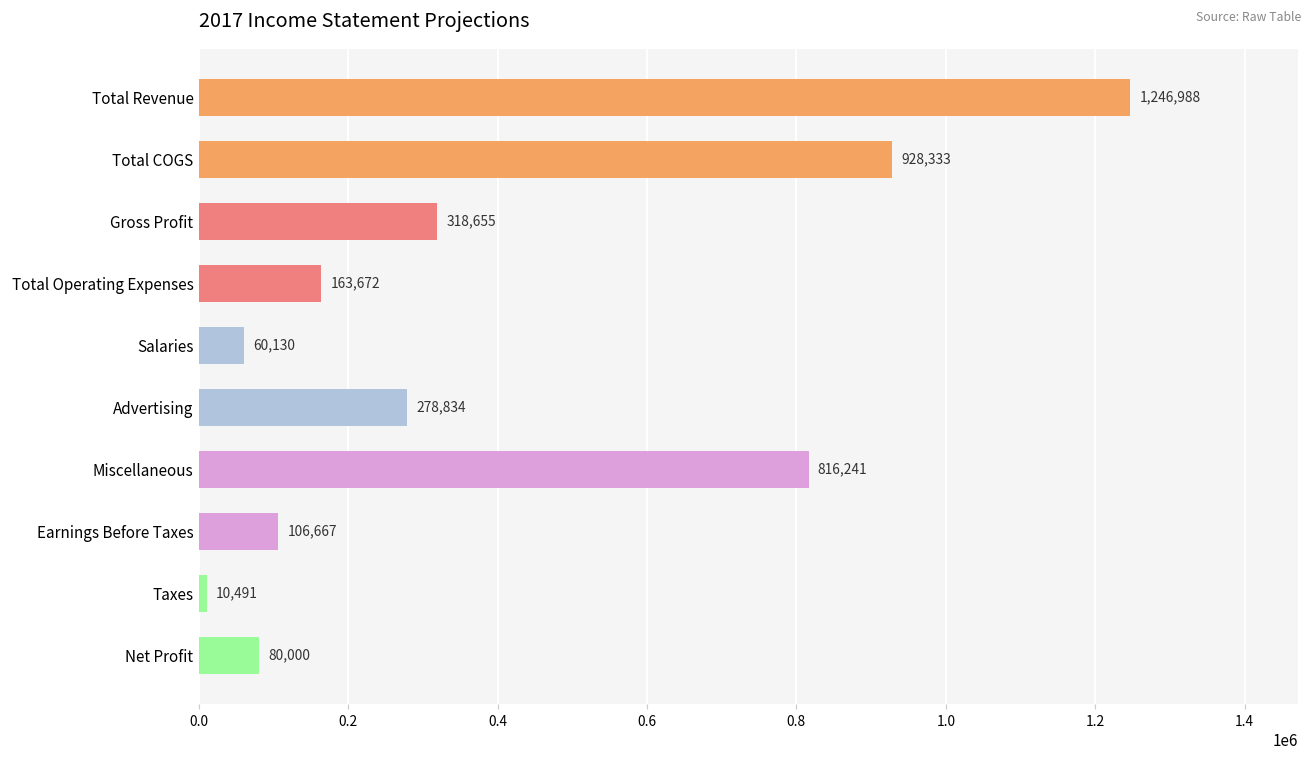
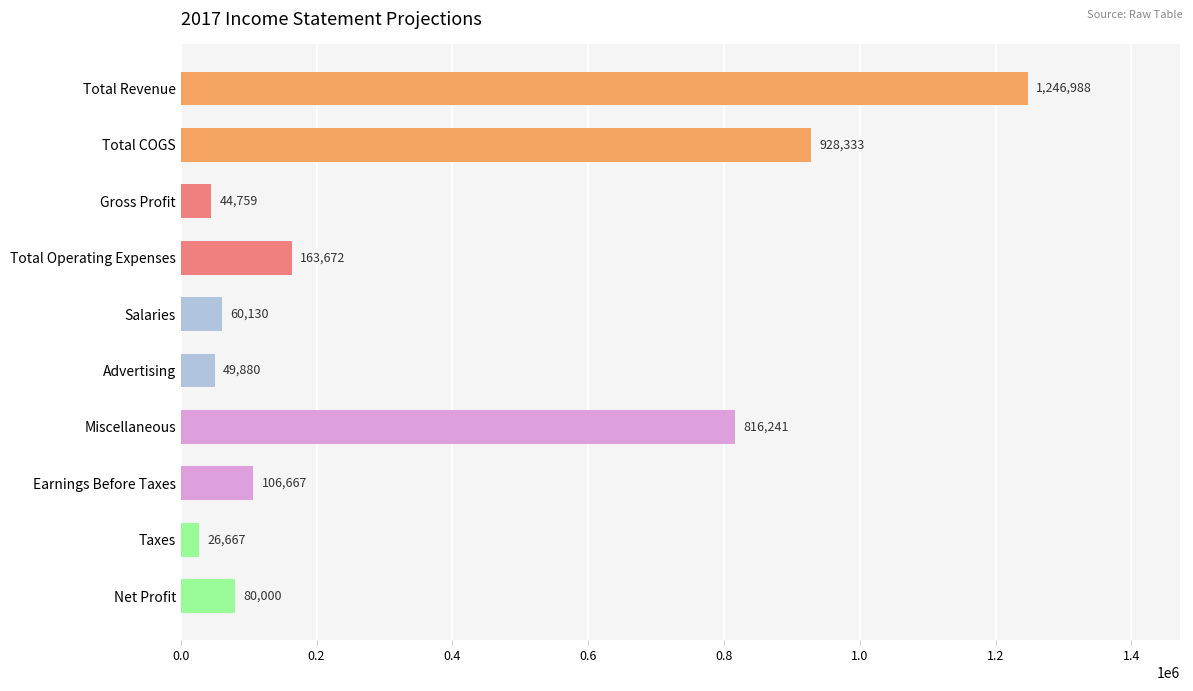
  {
    "Total Revenue": "1,246,988",
    "Total COGS": "928,333",
-   "Gross Profit": "318,655",
+   "Gross Profit": "44,759",
    "Total Operating Expenses": "163,672",
    "Salaries": "60,130",
-   "Advertising": "278,834",
+   "Advertising": "49,880",
    "Miscellaneous": "816,241",
    "Earnings Before Taxes": "106,667",
-   "Taxes": "10,491",
+   "Taxes": "26,667",
    "Net Profit": "80,000"
  }
